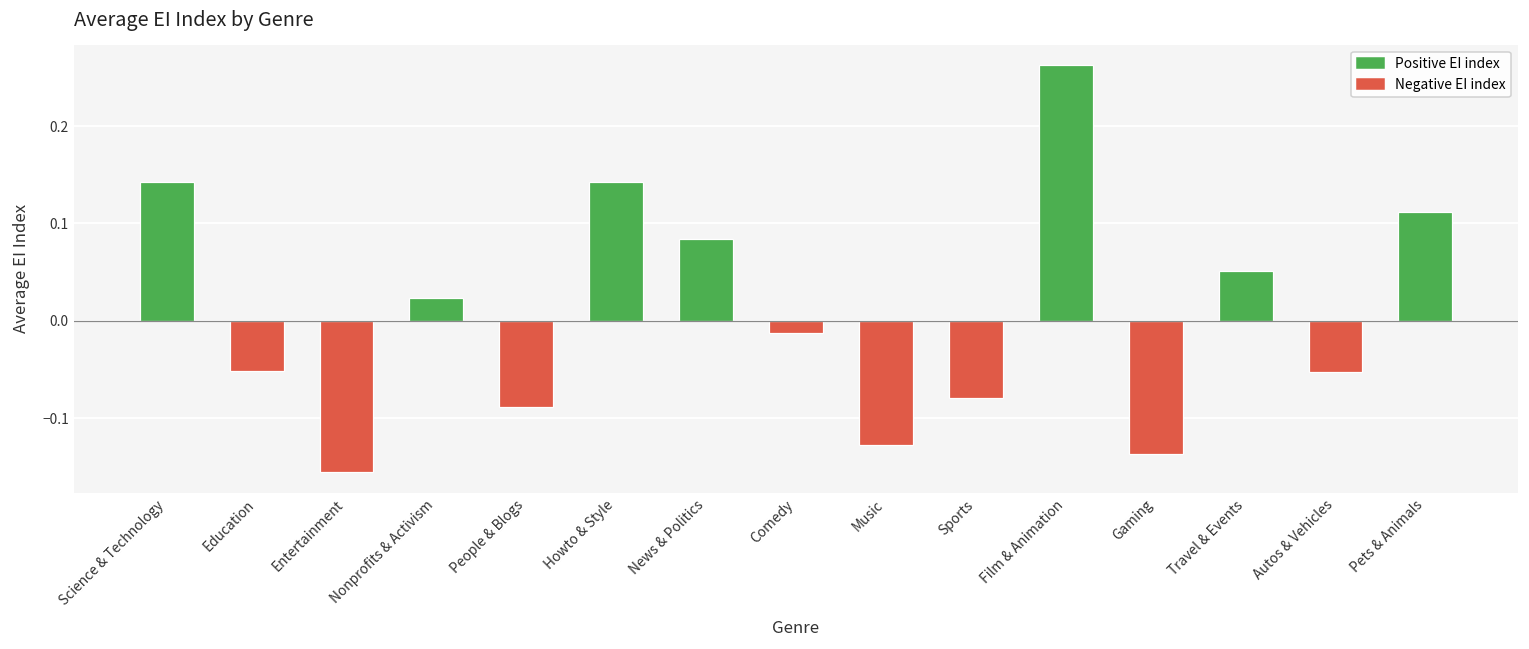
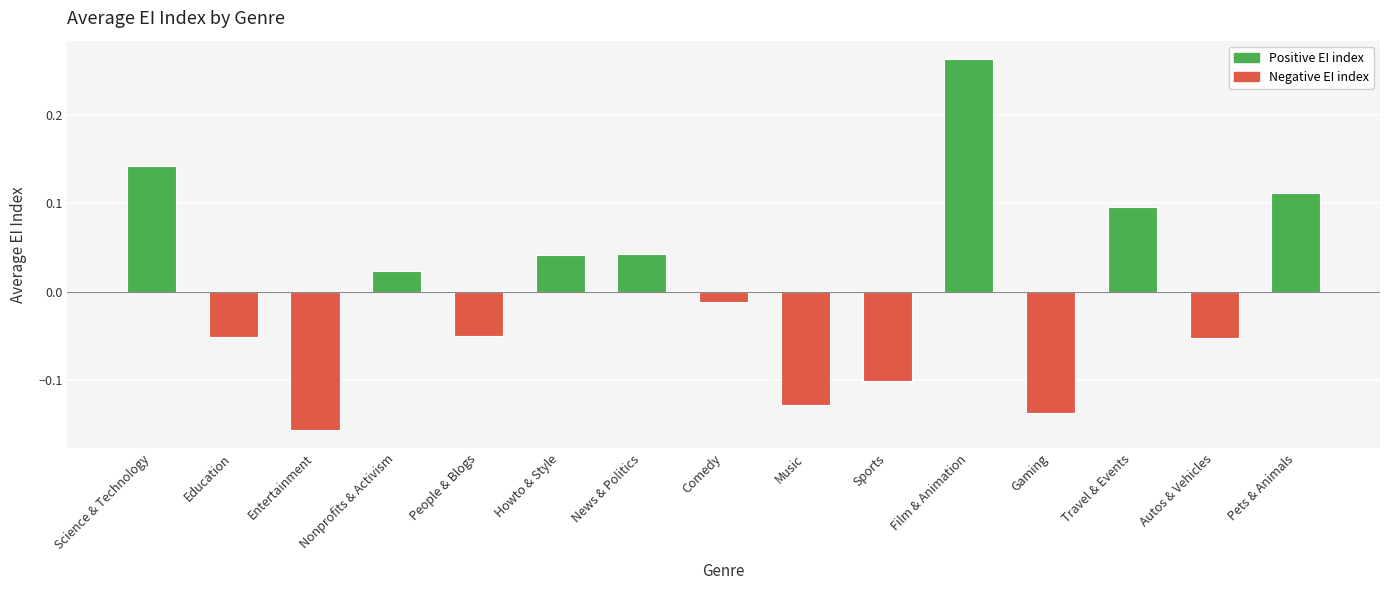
  {
    "Science & Technology": 0.14,
    "Education": -0.05,
    "Entertainment": -0.16,
    "Nonprofits & Activism": 0.02,
-   "People & Blogs": -0.09,
-   "Howto & Style": 0.14,
-   "News & Politics": 0.08,
+   "People & Blogs": -0.05,
+   "Howto & Style": 0.04,
+   "News & Politics": 0.04,
    "Comedy": -0.01,
    "Music": -0.13,
-   "Sports": -0.08,
+   "Sports": -0.10,
    "Film & Animation": 0.26,
    "Gaming": -0.14,
-   "Travel & Events": 0.05,
+   "Travel & Events": 0.10,
    "Autos & Vehicles": -0.05,
    "Pets & Animals": 0.11
  }
